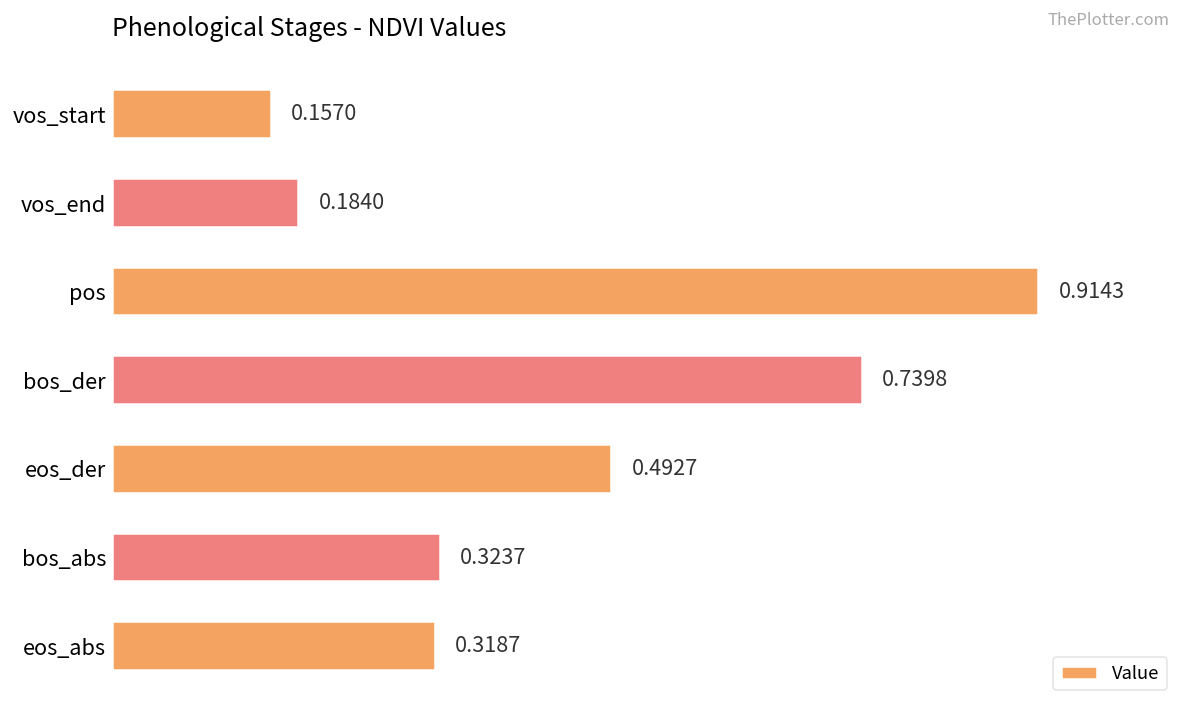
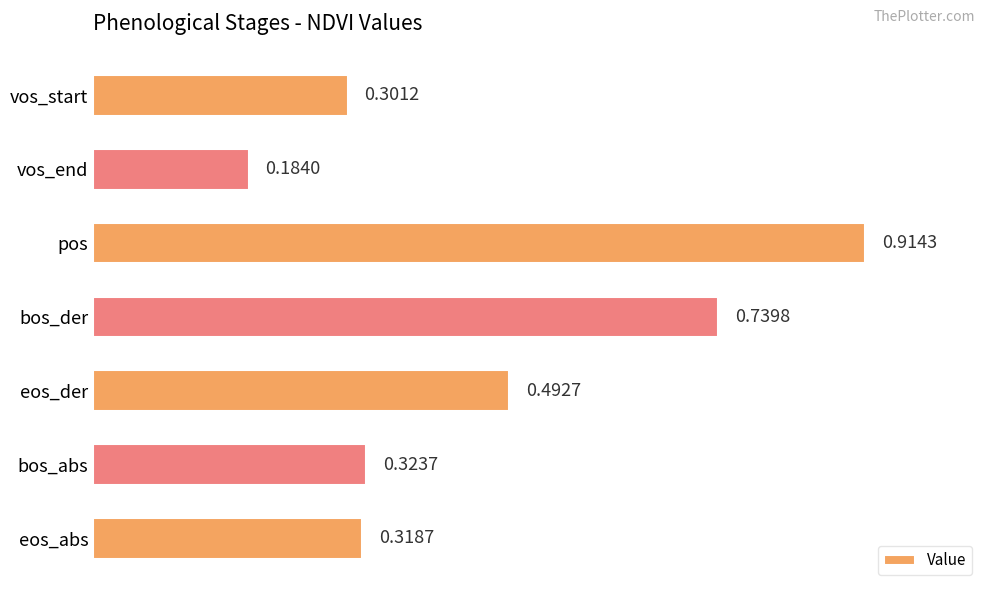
  {
-   "vos_start": 0.1570,
+   "vos_start": 0.3012,
    "vos_end": 0.1840,
    "pos": 0.9143,
    "bos_der": 0.7398,
    "eos_der": 0.4927,
    "bos_abs": 0.3237,
    "eos_abs": 0.3187
  }
